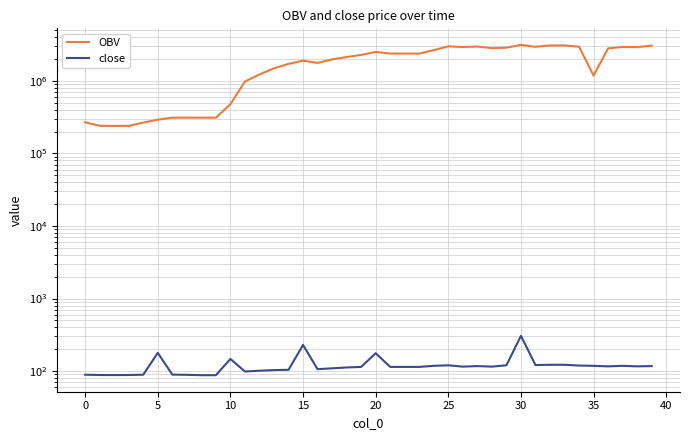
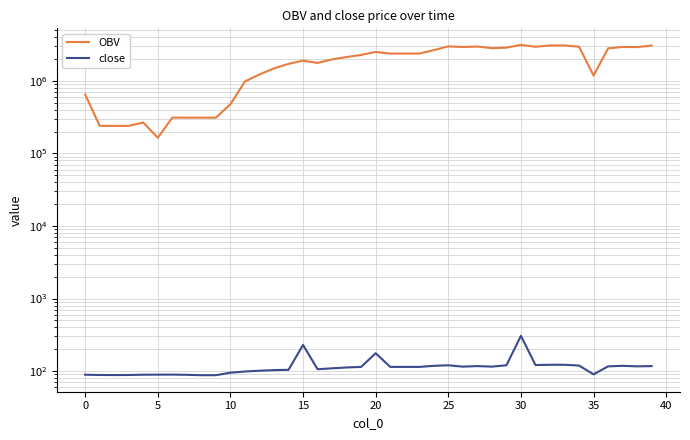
  {
    "OBV": {
-     "0": 270000,
-     "5": 290000,
+     "0": 700000,
+     "5": 160000,
      "10": 500000,
      "15": 1900000,
      "20": 2500000,
      "25": 3000000,
      "30": 3100000,
      "35": 1200000
    },
    "close": {
      "0": 90,
-     "5": 180,
-     "10": 150,
+     "5": 90,
+     "10": 90,
      "15": 230,
      "20": 180,
      "25": 120,
      "30": 310,
-     "35": 120
+     "35": 90
    }
  }
